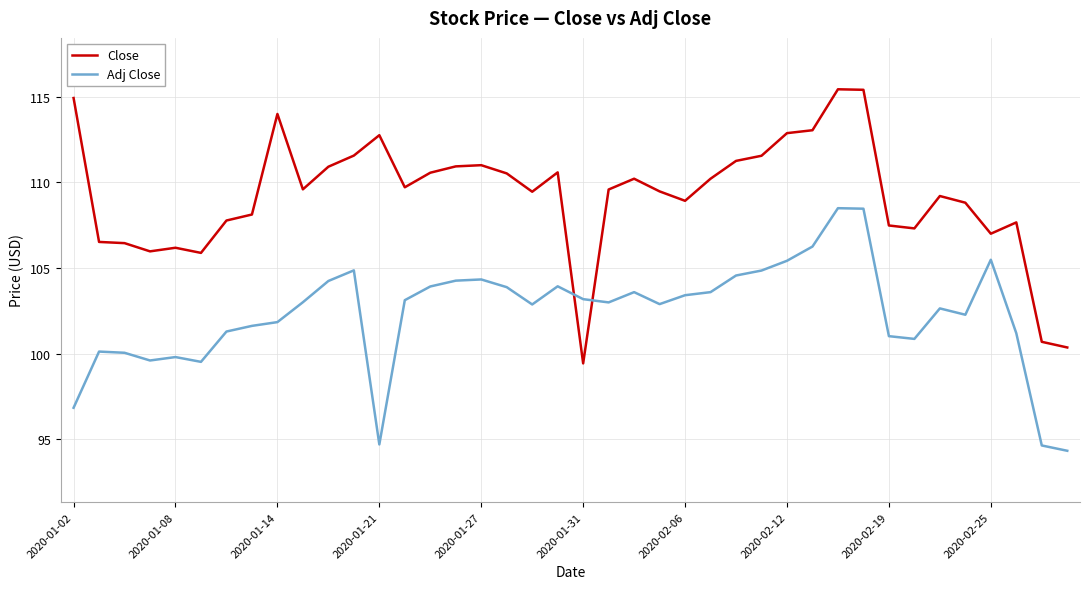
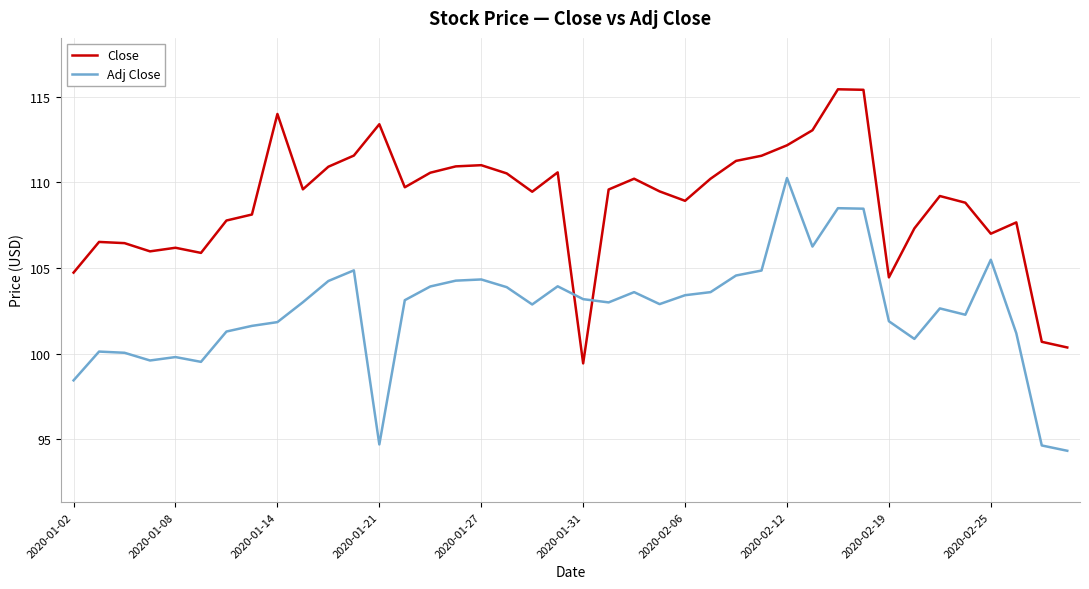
  {
    "Close": {
-     "2020-01-02": 114.9,
+     "2020-01-02": 104.7,
      "2020-01-08": 106.2,
      "2020-01-14": 114.0,
-     "2020-01-21": 112.8,
+     "2020-01-21": 113.4,
      "2020-01-27": 111.0,
      "2020-01-31": 99.4,
      "2020-02-06": 108.9,
-     "2020-02-12": 112.9,
-     "2020-02-19": 107.5,
+     "2020-02-12": 112.2,
+     "2020-02-19": 104.5,
      "2020-02-25": 107.0
    },
    "Adj Close": {
-     "2020-01-02": 96.8,
+     "2020-01-02": 98.4,
      "2020-01-08": 99.8,
      "2020-01-14": 101.8,
      "2020-01-21": 94.7,
      "2020-01-27": 104.3,
      "2020-01-31": 103.2,
      "2020-02-06": 103.4,
-     "2020-02-12": 105.4,
-     "2020-02-19": 101.0,
+     "2020-02-12": 110.3,
+     "2020-02-19": 101.9,
      "2020-02-25": 105.5
    }
  }
